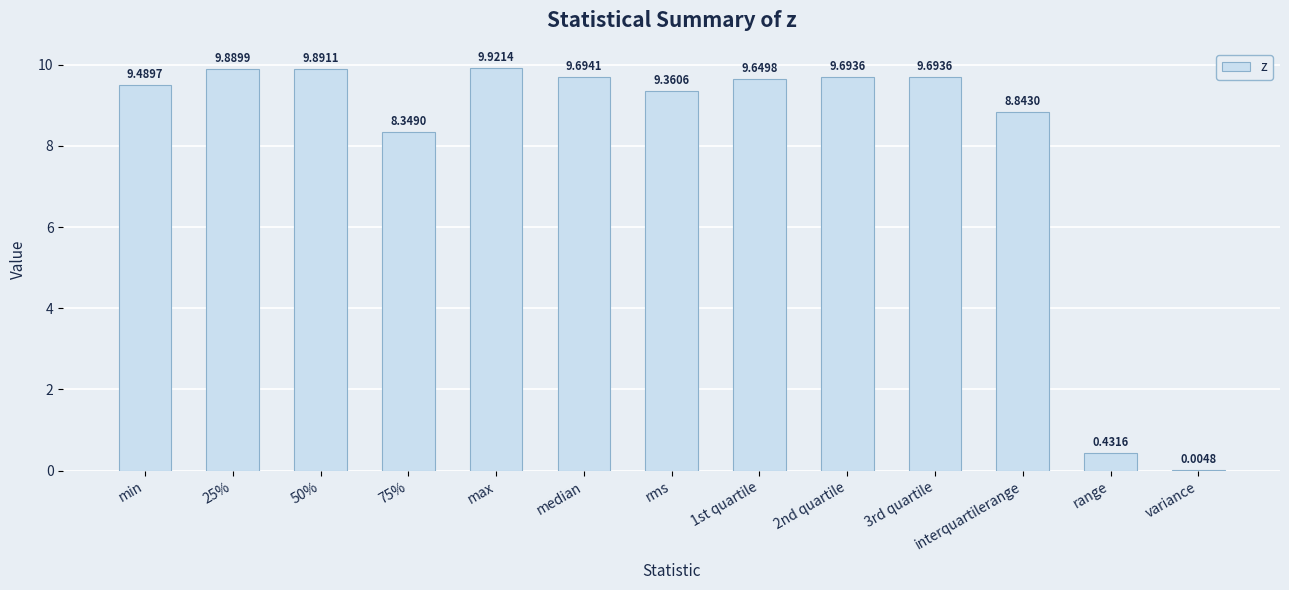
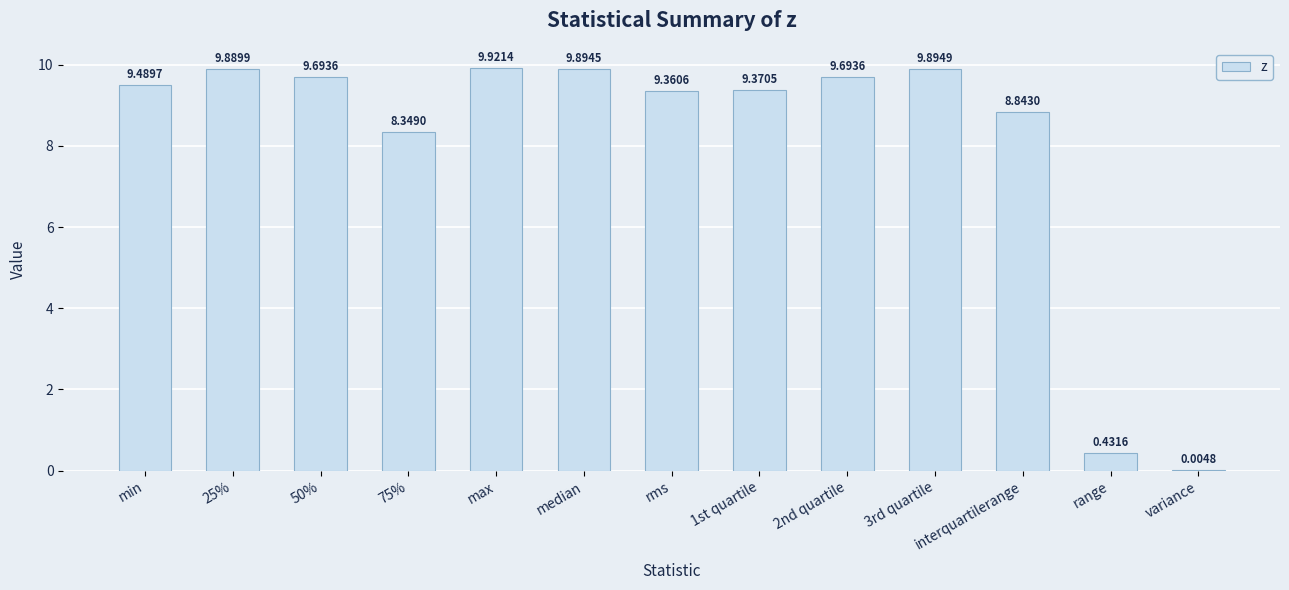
  {
    "min": 9.4897,
    "25%": 9.8899,
-   "50%": 9.8911,
+   "50%": 9.6936,
    "75%": 8.3490,
    "max": 9.9214,
-   "median": 9.6941,
+   "median": 9.8945,
    "rms": 9.3606,
-   "1st quartile": 9.6498,
+   "1st quartile": 9.3705,
    "2nd quartile": 9.6936,
-   "3rd quartile": 9.6936,
+   "3rd quartile": 9.8949,
    "interquartilerange": 8.8430,
    "range": 0.4316,
    "variance": 0.0048
  }
